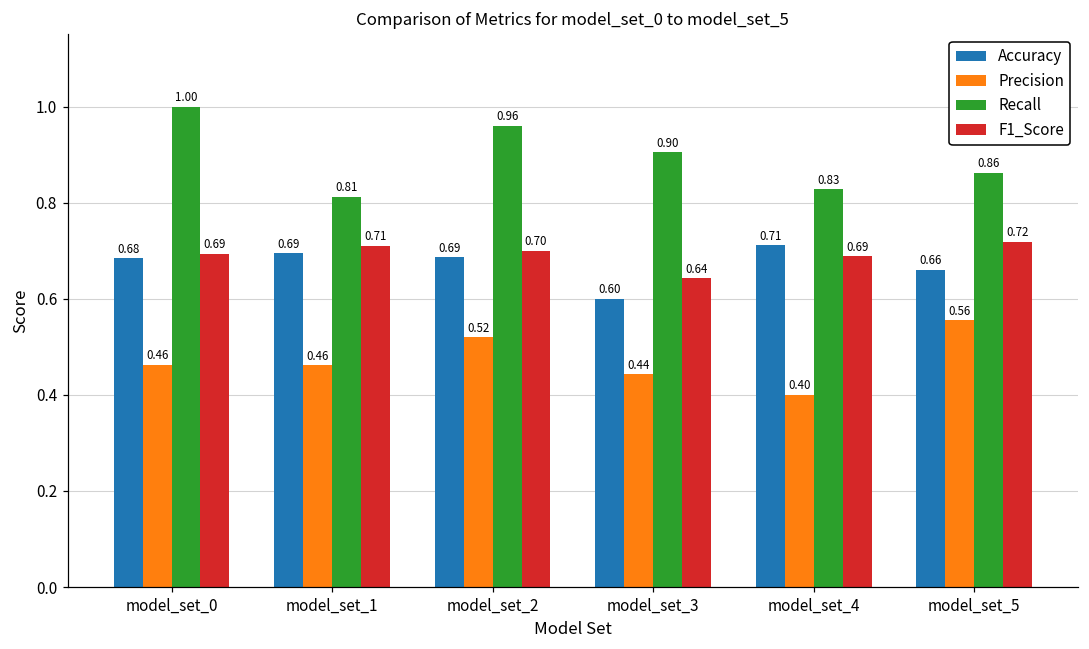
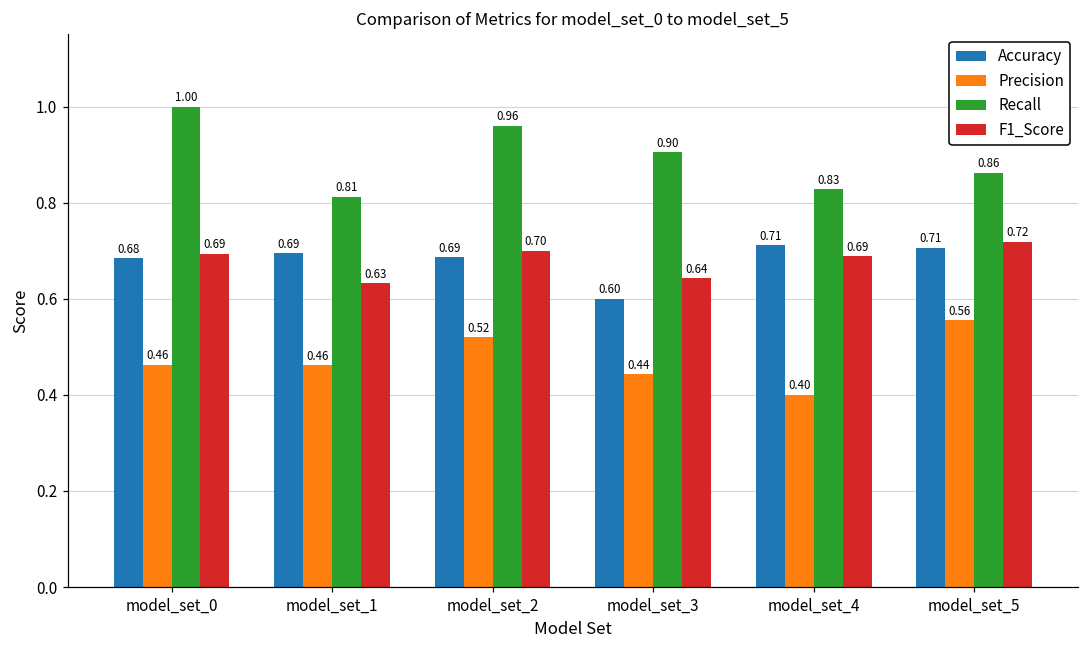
  {
    "Accuracy": {
      "model_set_0": 0.68,
      "model_set_1": 0.69,
      "model_set_2": 0.69,
      "model_set_3": 0.60,
      "model_set_4": 0.71,
-     "model_set_5": 0.66
+     "model_set_5": 0.71
    },
    "Precision": {
      "model_set_0": 0.46,
      "model_set_1": 0.46,
      "model_set_2": 0.52,
      "model_set_3": 0.44,
      "model_set_4": 0.40,
      "model_set_5": 0.56
    },
    "Recall": {
      "model_set_0": 1.00,
      "model_set_1": 0.81,
      "model_set_2": 0.96,
      "model_set_3": 0.90,
      "model_set_4": 0.83,
      "model_set_5": 0.86
    },
    "F1_Score": {
      "model_set_0": 0.69,
-     "model_set_1": 0.71,
+     "model_set_1": 0.63,
      "model_set_2": 0.70,
      "model_set_3": 0.64,
      "model_set_4": 0.69,
      "model_set_5": 0.72
    }
  }
